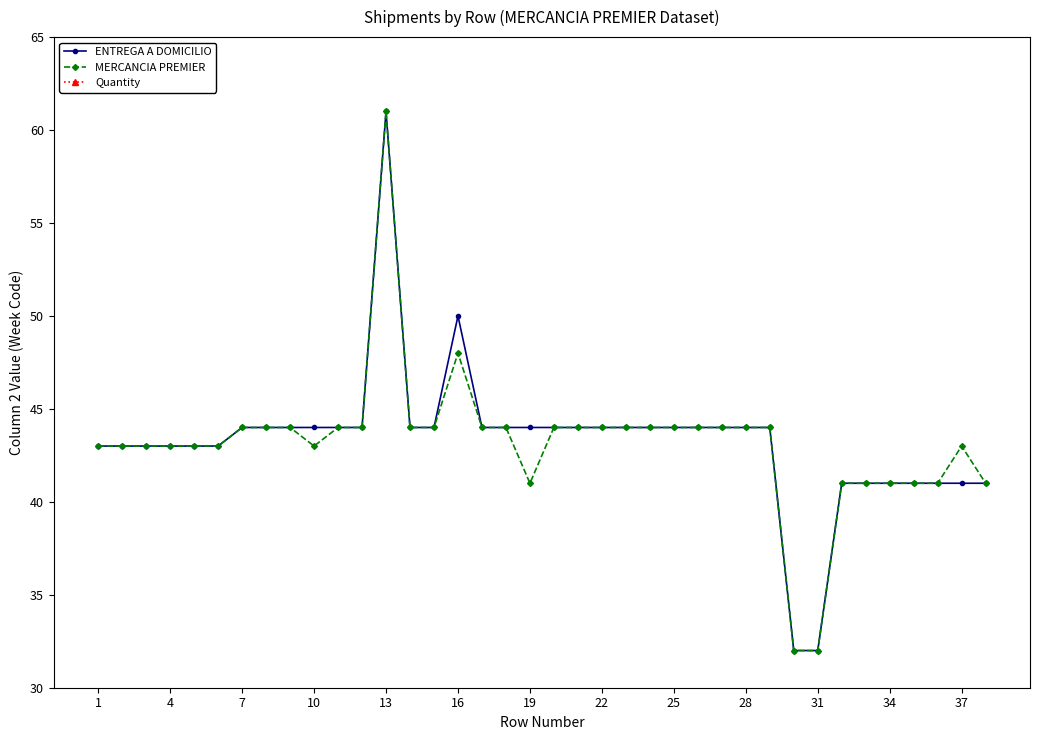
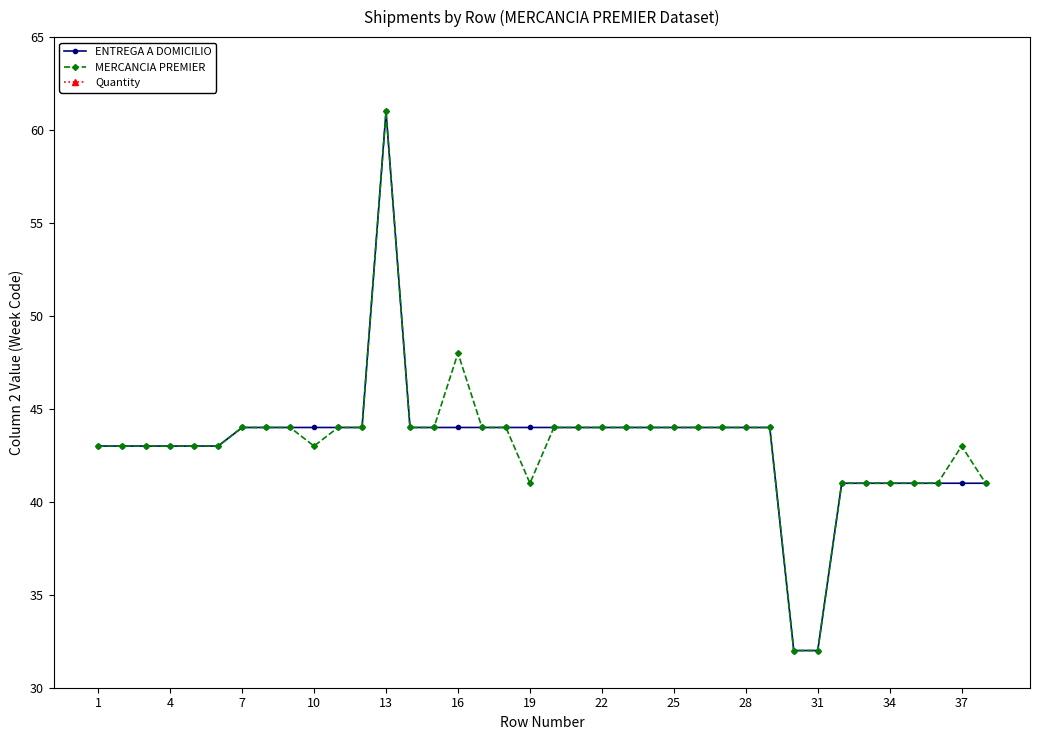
  {
    "ENTREGA A DOMICILIO": {
      "10": 44,
-     "16": 50,
+     "16": 44,
      "19": 44,
      "37": 41
    },
    "MERCANCIA PREMIER": {
      "10": 43,
      "16": 48,
      "19": 41,
      "37": 43
    }
  }
